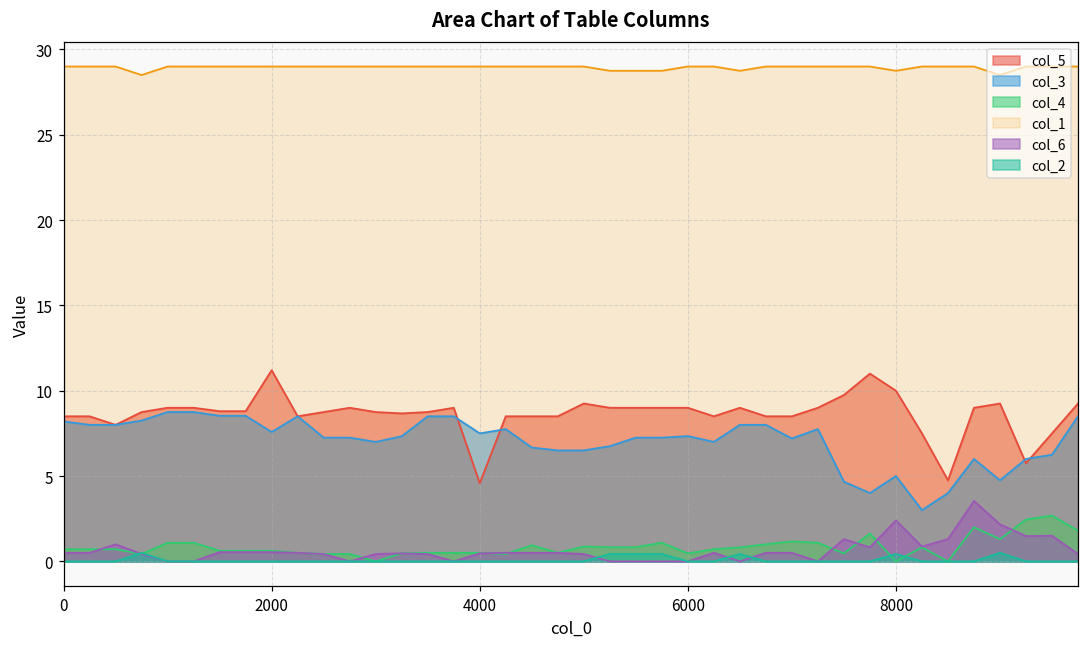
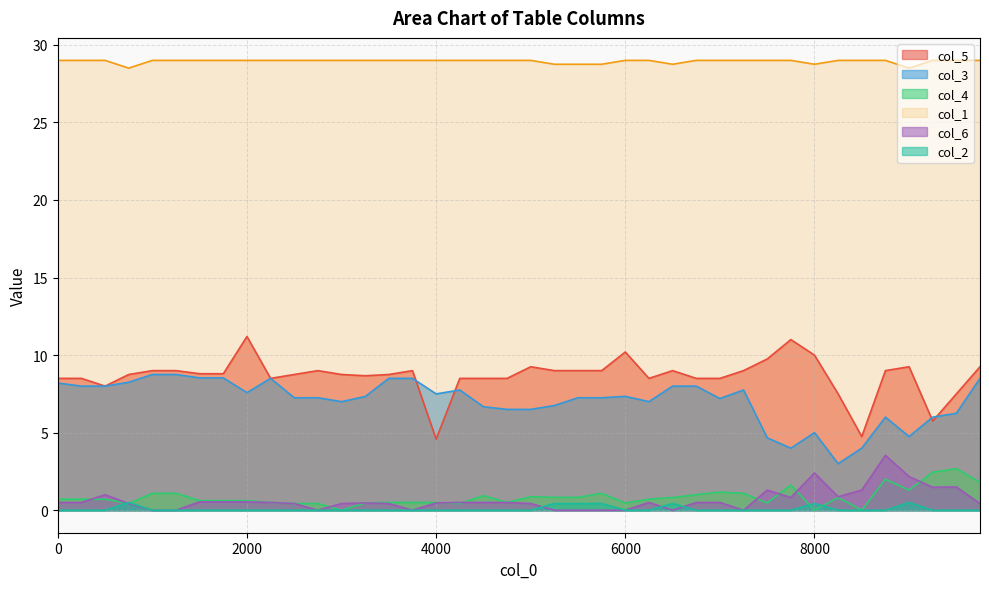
  {
    "col_5": {
      "0": 8.5,
      "2000": 11.2,
      "4000": 4.6,
-     "6000": 9.0,
+     "6000": 10.2,
      "8000": 10.0
    },
    "col_3": {
      "0": 8.2,
      "2000": 7.6,
      "4000": 7.5,
      "6000": 7.3,
      "8000": 5.0
    },
    "col_1": {
      "0": 29.0,
      "2000": 29.0,
      "4000": 29.0,
      "6000": 29.0,
      "8000": 28.8
    },
    "col_6": {
      "0": 0.5,
      "8000": 2.4
    }
  }
